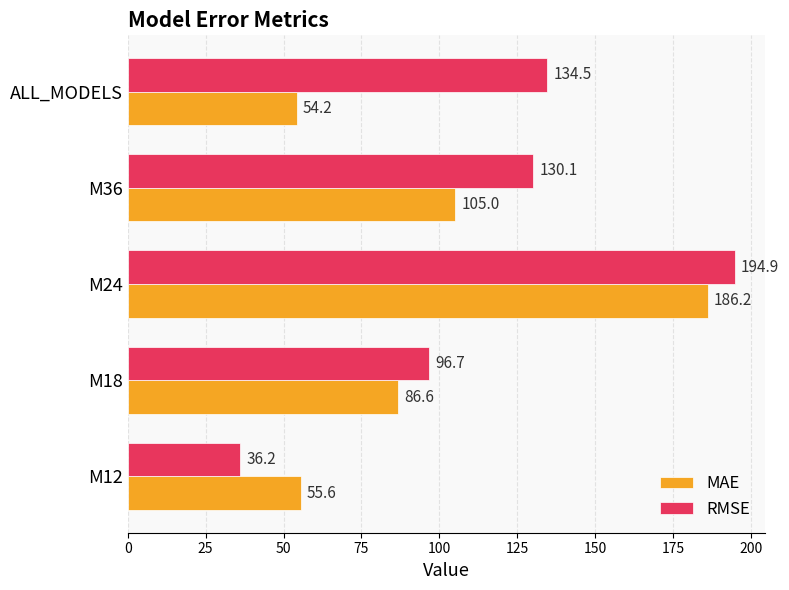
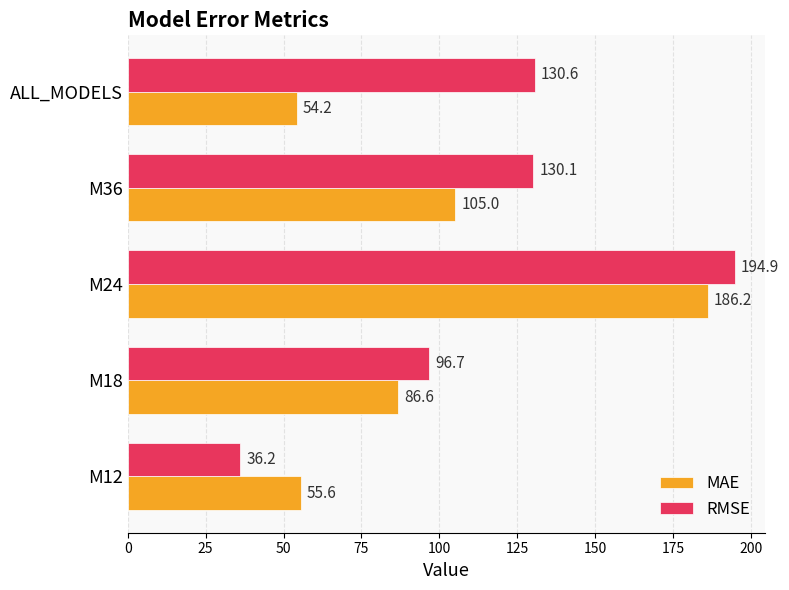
  {
    "MAE": {
      "ALL_MODELS": 54.2,
      "M36": 105.0,
      "M24": 186.2,
      "M18": 86.6,
      "M12": 55.6
    },
    "RMSE": {
-     "ALL_MODELS": 134.5,
+     "ALL_MODELS": 130.6,
      "M36": 130.1,
      "M24": 194.9,
      "M18": 96.7,
      "M12": 36.2
    }
  }
